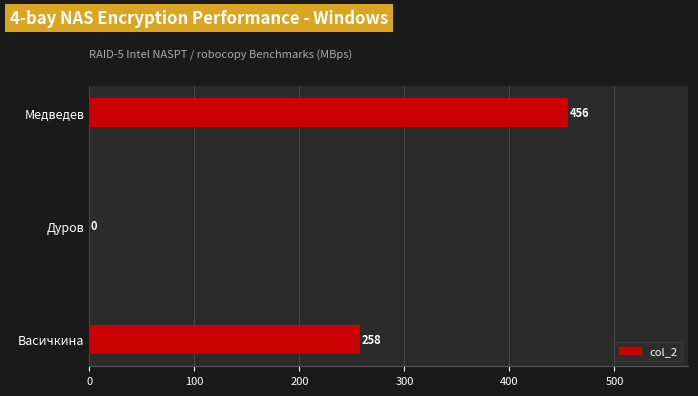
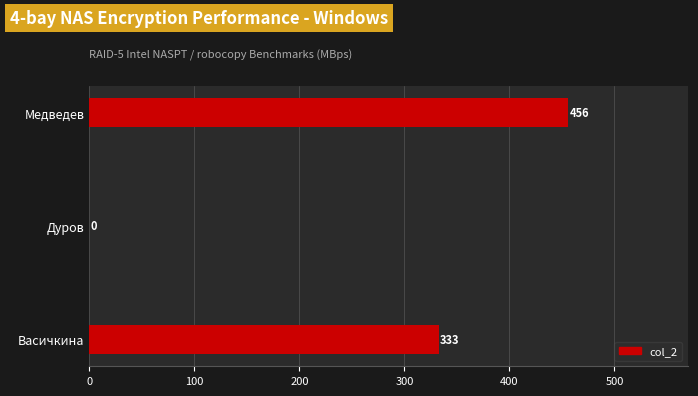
  {
    "Медведев": 456,
    "Дуров": 0,
-   "Васичкина": 258
+   "Васичкина": 333
  }
